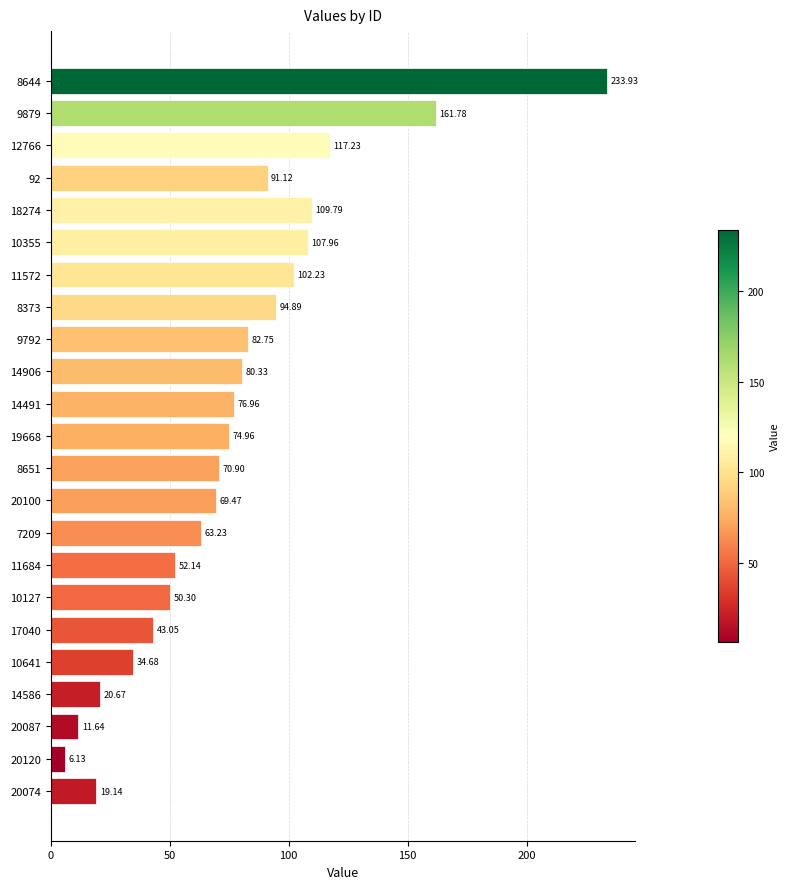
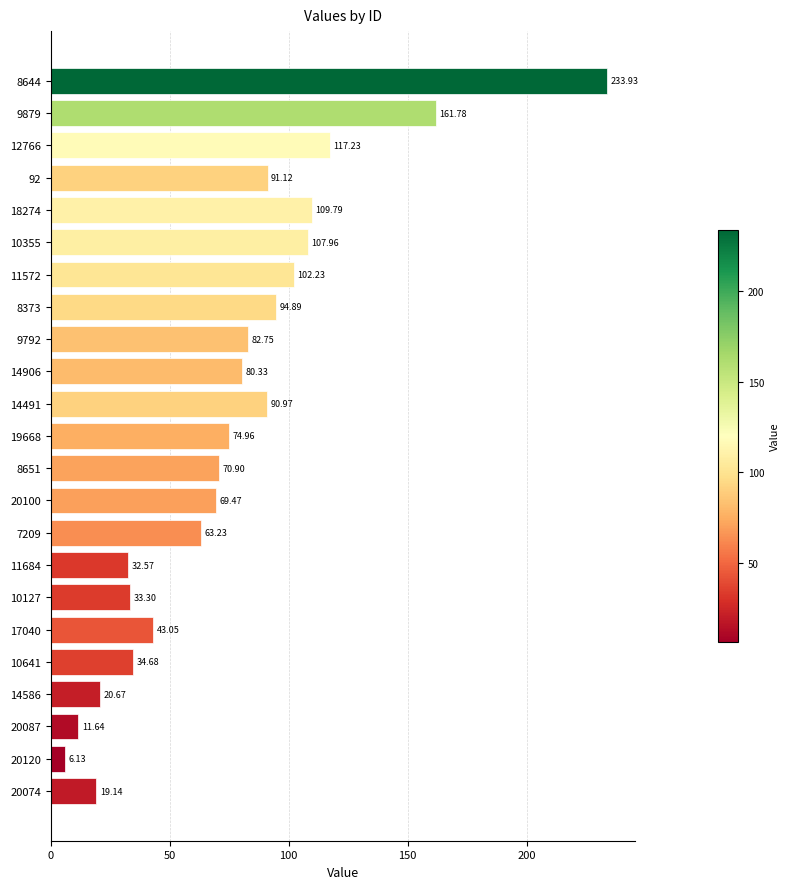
  {
    "8644": 233.93,
    "9879": 161.78,
    "12766": 117.23,
    "92": 91.12,
    "18274": 109.79,
    "10355": 107.96,
    "11572": 102.23,
    "8373": 94.89,
    "9792": 82.75,
    "14906": 80.33,
-   "14491": 76.96,
+   "14491": 90.97,
    "19668": 74.96,
    "8651": 70.90,
    "20100": 69.47,
    "7209": 63.23,
-   "11684": 52.14,
-   "10127": 50.30,
+   "11684": 32.57,
+   "10127": 33.30,
    "17040": 43.05,
    "10641": 34.68,
    "14586": 20.67,
    "20087": 11.64,
    "20120": 6.13,
    "20074": 19.14
  }
